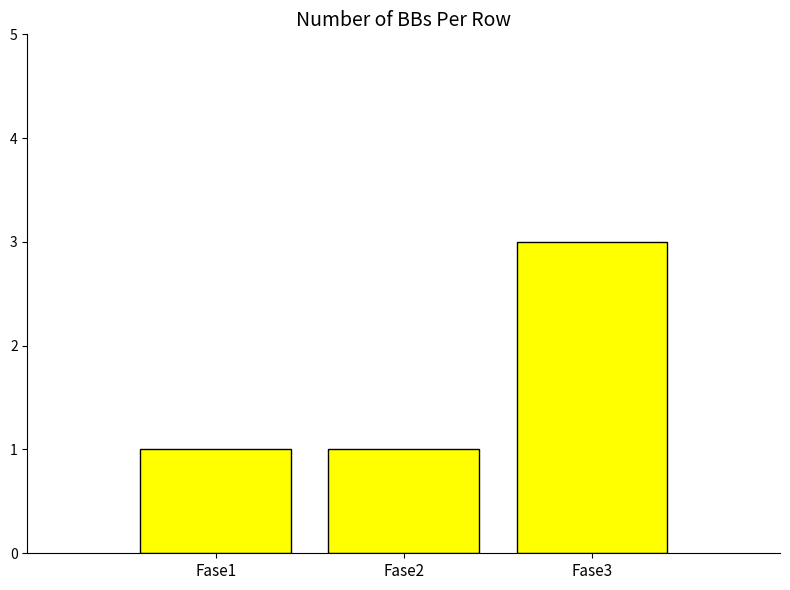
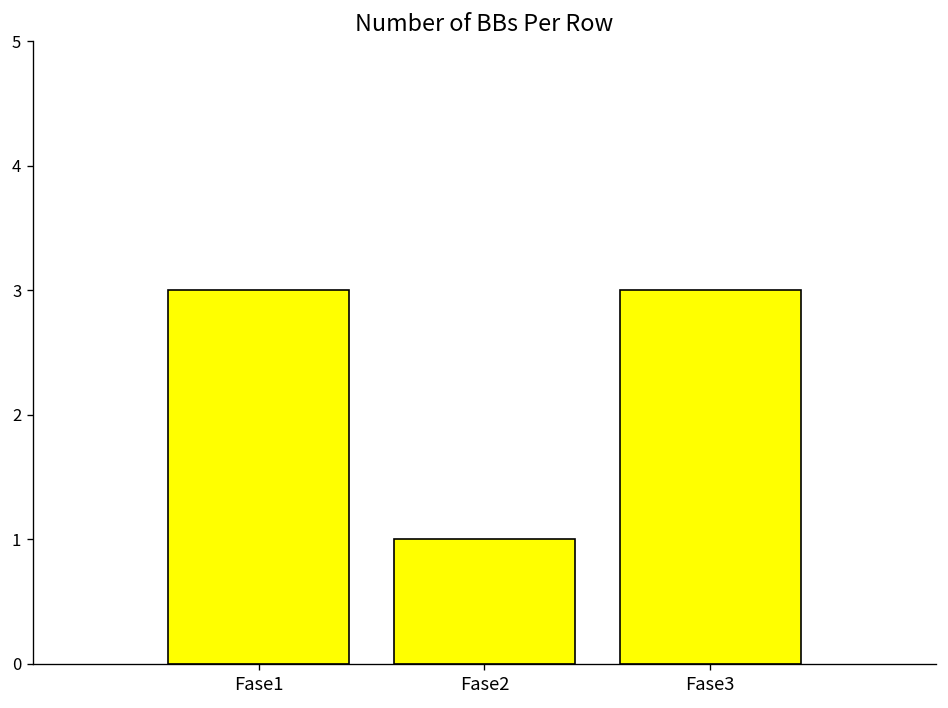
  {
-   "Fase1": 1,
+   "Fase1": 3,
    "Fase2": 1,
    "Fase3": 3
  }
